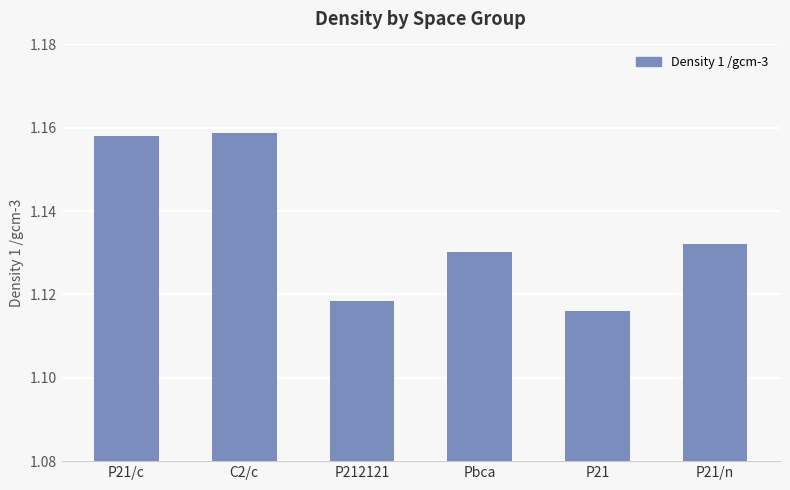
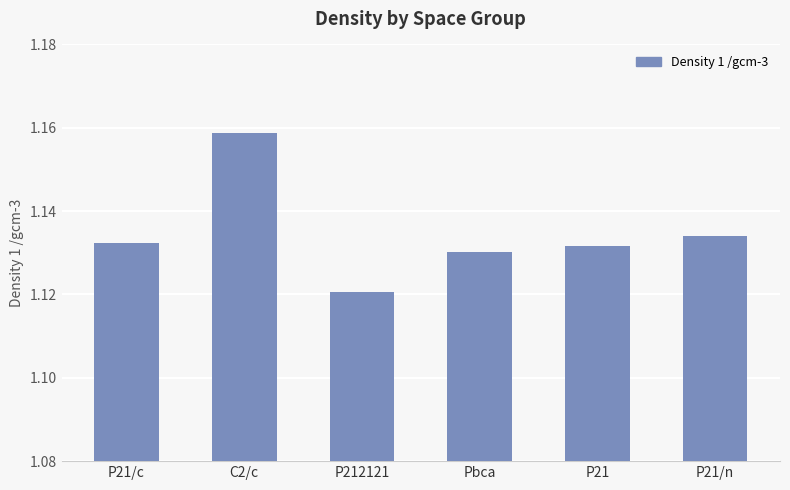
  {
-   "P21/c": 1.158,
+   "P21/c": 1.132,
    "C2/c": 1.159,
-   "P212121": 1.118,
+   "P212121": 1.121,
    "Pbca": 1.130,
-   "P21": 1.116,
-   "P21/n": 1.132
+   "P21": 1.132,
+   "P21/n": 1.134
  }
